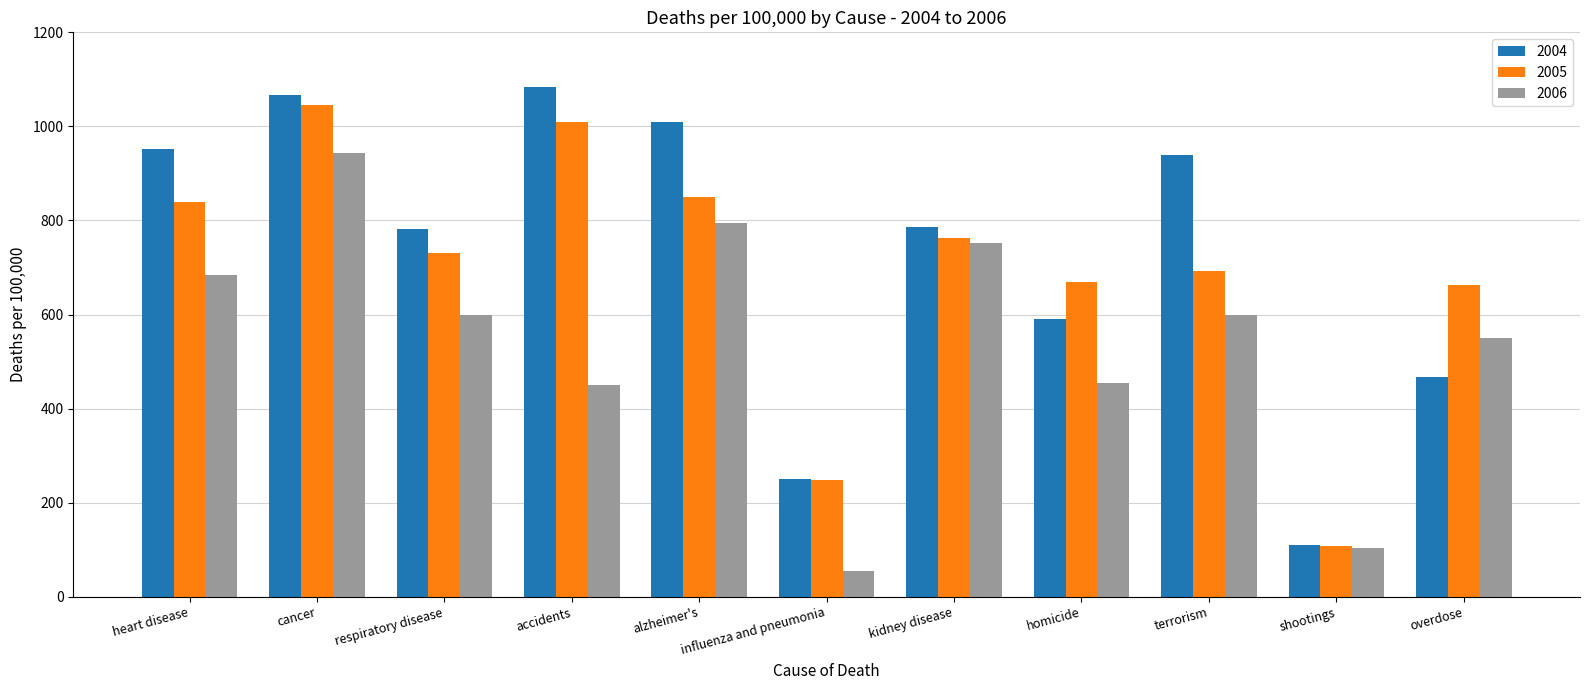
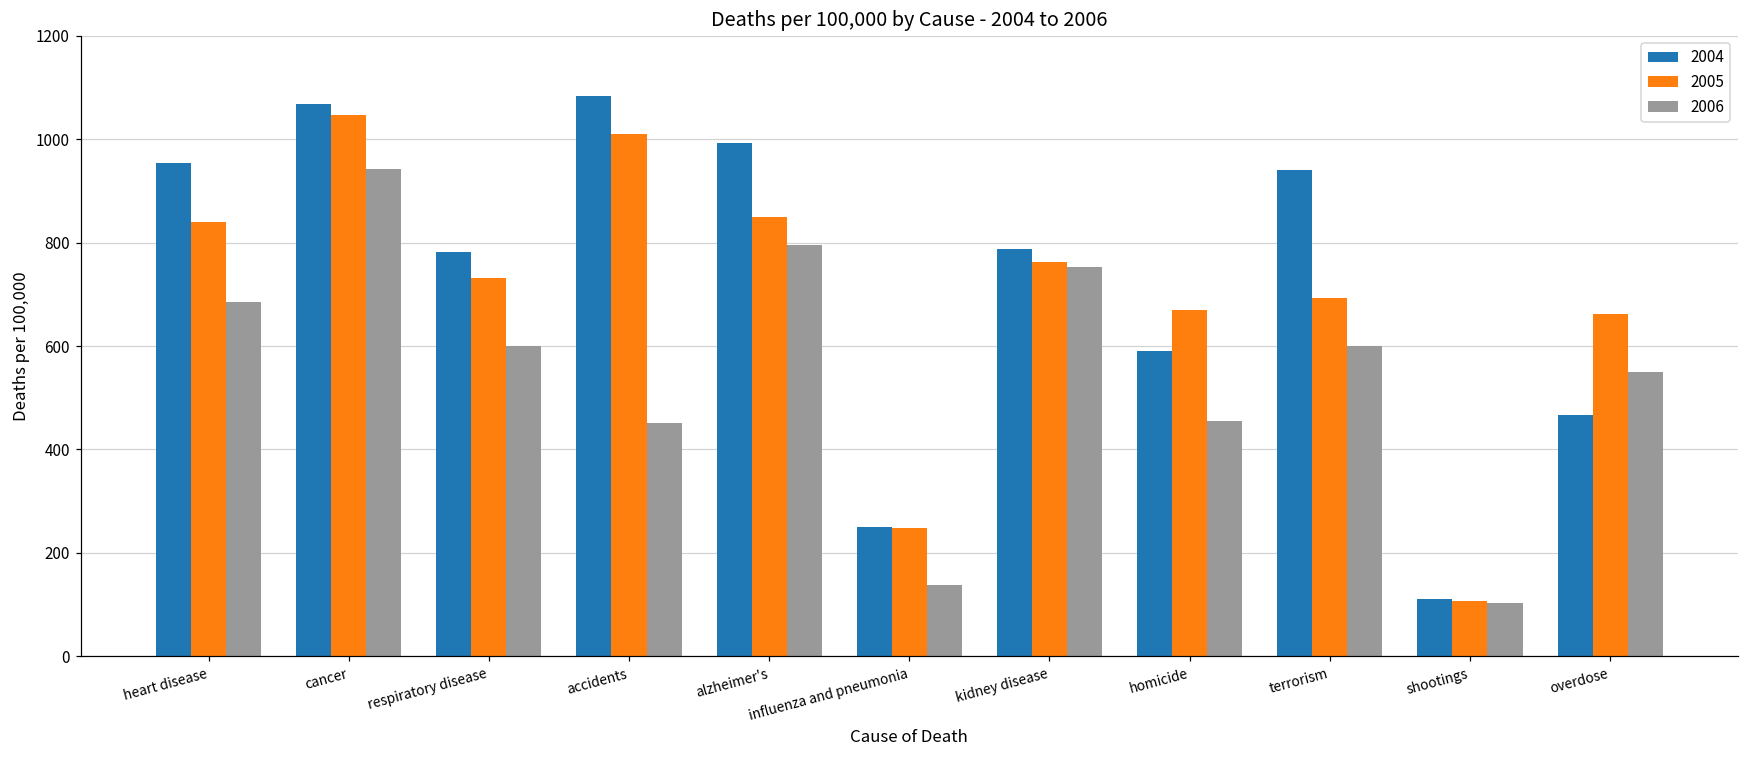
  {
    "2004": {
      "heart disease": 950,
      "cancer": 1070,
      "respiratory disease": 780,
      "accidents": 1080,
-     "alzheimer's": 1010,
+     "alzheimer's": 990,
      "influenza and pneumonia": 250,
      "kidney disease": 790,
      "homicide": 590,
      "terrorism": 940,
      "shootings": 110,
      "overdose": 470
    },
    "2005": {
      "heart disease": 840,
      "cancer": 1050,
      "respiratory disease": 730,
      "accidents": 1010,
      "alzheimer's": 850,
      "influenza and pneumonia": 250,
      "kidney disease": 760,
      "homicide": 670,
      "terrorism": 690,
      "shootings": 110,
      "overdose": 660
    },
    "2006": {
      "heart disease": 690,
      "cancer": 940,
      "respiratory disease": 600,
      "accidents": 450,
      "alzheimer's": 800,
-     "influenza and pneumonia": 60,
+     "influenza and pneumonia": 140,
      "kidney disease": 750,
      "homicide": 460,
      "terrorism": 600,
      "shootings": 100,
      "overdose": 550
    }
  }
